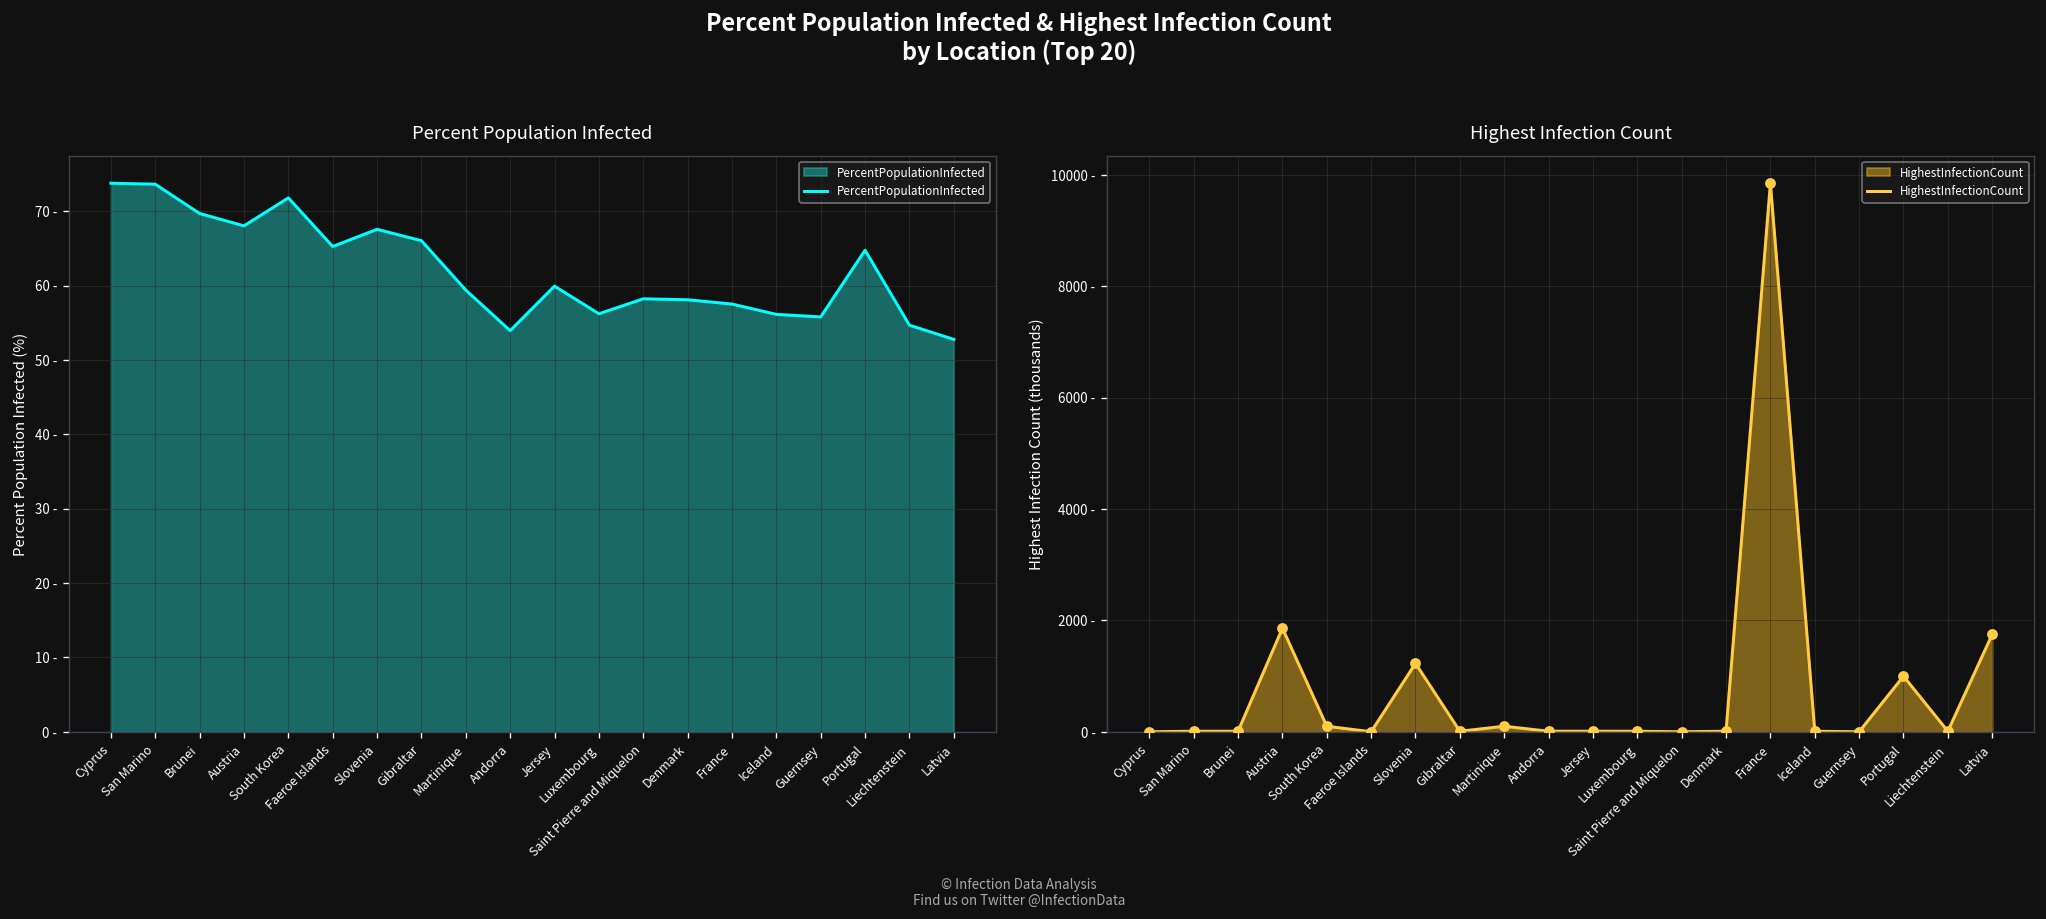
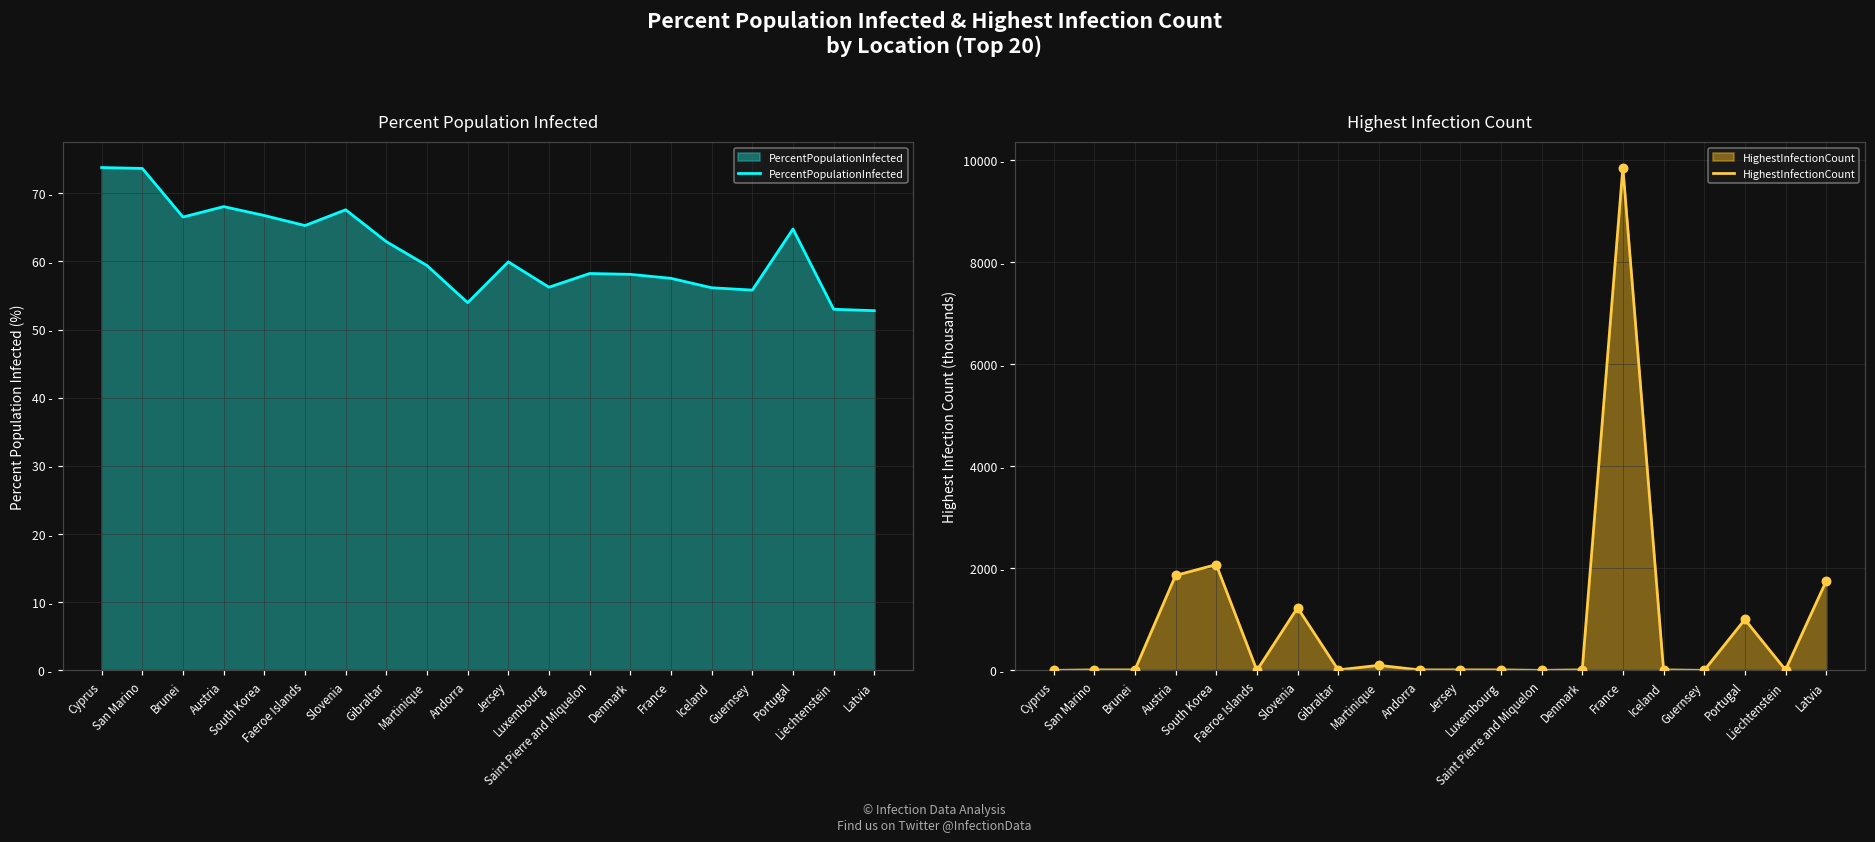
  {
    "Percent Population Infected": {
      "Cyprus": "74 -",
      "San Marino": "74 -",
-     "Brunei": "70 -",
+     "Brunei": "66 -",
      "Austria": "68 -",
-     "South Korea": "72 -",
+     "South Korea": "67 -",
      "Faeroe Islands": "65 -",
      "Slovenia": "68 -",
-     "Gibraltar": "66 -",
+     "Gibraltar": "63 -",
      "Martinique": "59 -",
      "Andorra": "54 -",
      "Jersey": "60 -",
      "Luxembourg": "56 -",
      "Saint Pierre and Miquelon": "58 -",
      "Denmark": "58 -",
      "France": "58 -",
      "Iceland": "56 -",
      "Guernsey": "56 -",
      "Portugal": "65 -",
-     "Liechtenstein": "55 -",
+     "Liechtenstein": "53 -",
      "Latvia": "53 -"
    },
    "Highest Infection Count": {
      "Cyprus": "0 -",
      "San Marino": "0 -",
      "Brunei": "0 -",
      "Austria": "1900 -",
-     "South Korea": "100 -",
+     "South Korea": "2100 -",
      "Faeroe Islands": "0 -",
      "Slovenia": "1200 -",
      "Gibraltar": "0 -",
      "Martinique": "100 -",
      "Andorra": "0 -",
      "Jersey": "0 -",
      "Luxembourg": "0 -",
      "Saint Pierre and Miquelon": "0 -",
      "Denmark": "0 -",
      "France": "9900 -",
      "Iceland": "0 -",
      "Guernsey": "0 -",
      "Portugal": "1000 -",
      "Liechtenstein": "0 -",
      "Latvia": "1800 -"
    }
  }
